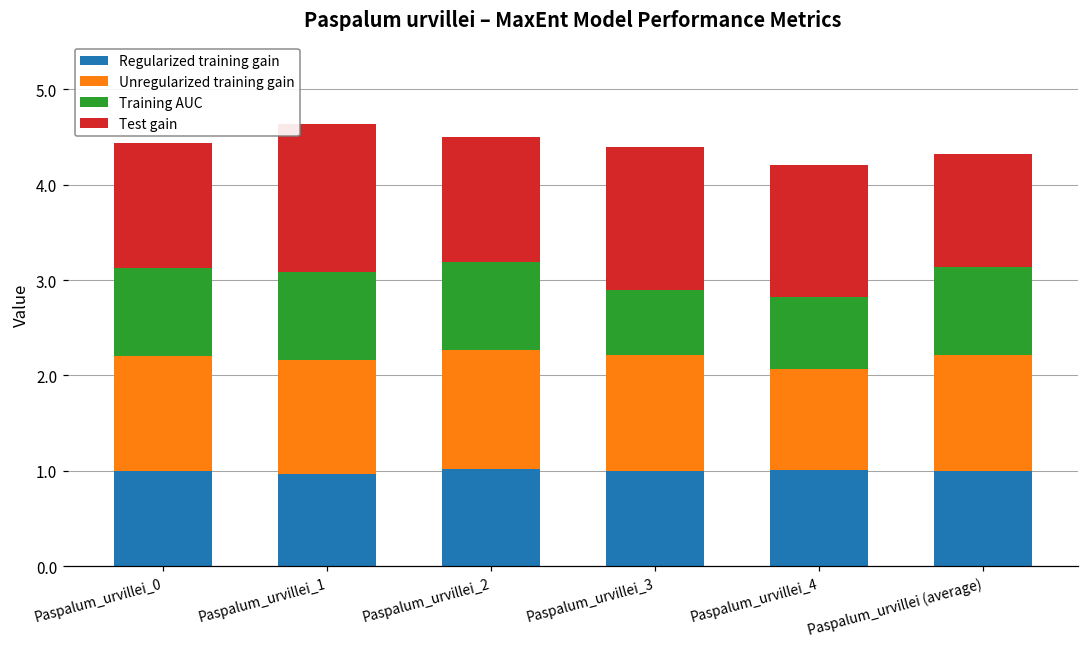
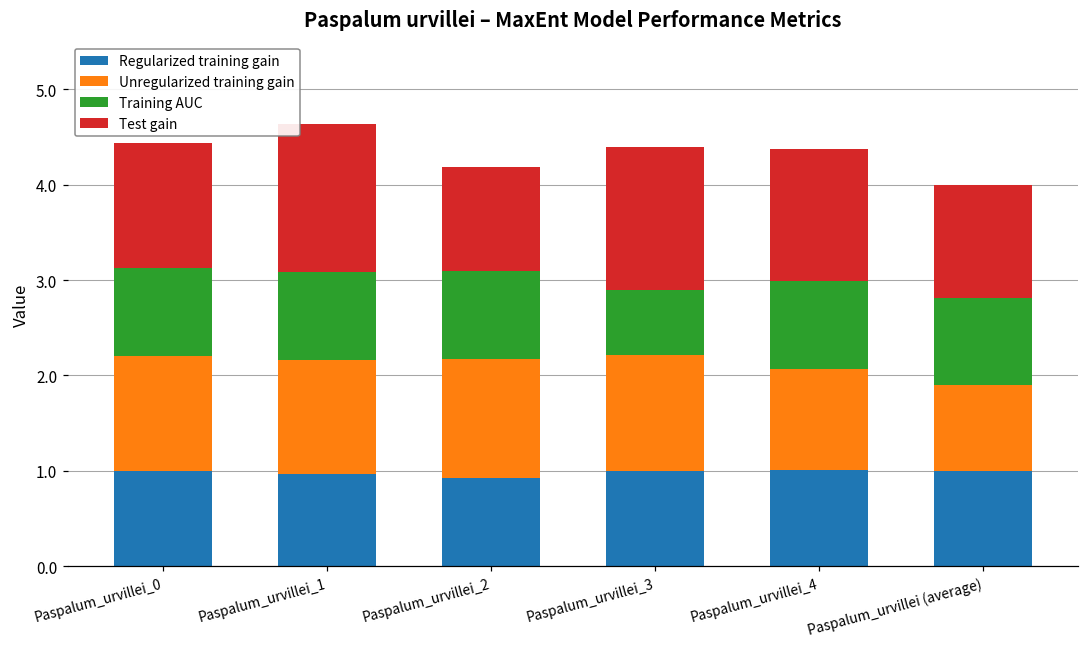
  {
    "Regularized training gain": {
      "Paspalum_urvillei_0": 1.0,
      "Paspalum_urvillei_1": 1.0,
-     "Paspalum_urvillei_2": 1.0,
+     "Paspalum_urvillei_2": 0.9,
      "Paspalum_urvillei_3": 1.0,
      "Paspalum_urvillei_4": 1.0,
      "Paspalum_urvillei (average)": 1.0
    },
    "Unregularized training gain": {
      "Paspalum_urvillei_0": 1.2,
      "Paspalum_urvillei_1": 1.2,
      "Paspalum_urvillei_2": 1.2,
      "Paspalum_urvillei_3": 1.2,
      "Paspalum_urvillei_4": 1.1,
-     "Paspalum_urvillei (average)": 1.2
+     "Paspalum_urvillei (average)": 0.9
    },
    "Training AUC": {
      "Paspalum_urvillei_0": 0.9,
      "Paspalum_urvillei_1": 0.9,
      "Paspalum_urvillei_2": 0.9,
      "Paspalum_urvillei_3": 0.7,
-     "Paspalum_urvillei_4": 0.8,
+     "Paspalum_urvillei_4": 0.9,
      "Paspalum_urvillei (average)": 0.9
    },
    "Test gain": {
      "Paspalum_urvillei_0": 1.3,
      "Paspalum_urvillei_1": 1.6,
-     "Paspalum_urvillei_2": 1.3,
+     "Paspalum_urvillei_2": 1.1,
      "Paspalum_urvillei_3": 1.5,
      "Paspalum_urvillei_4": 1.4,
      "Paspalum_urvillei (average)": 1.2
    }
  }
